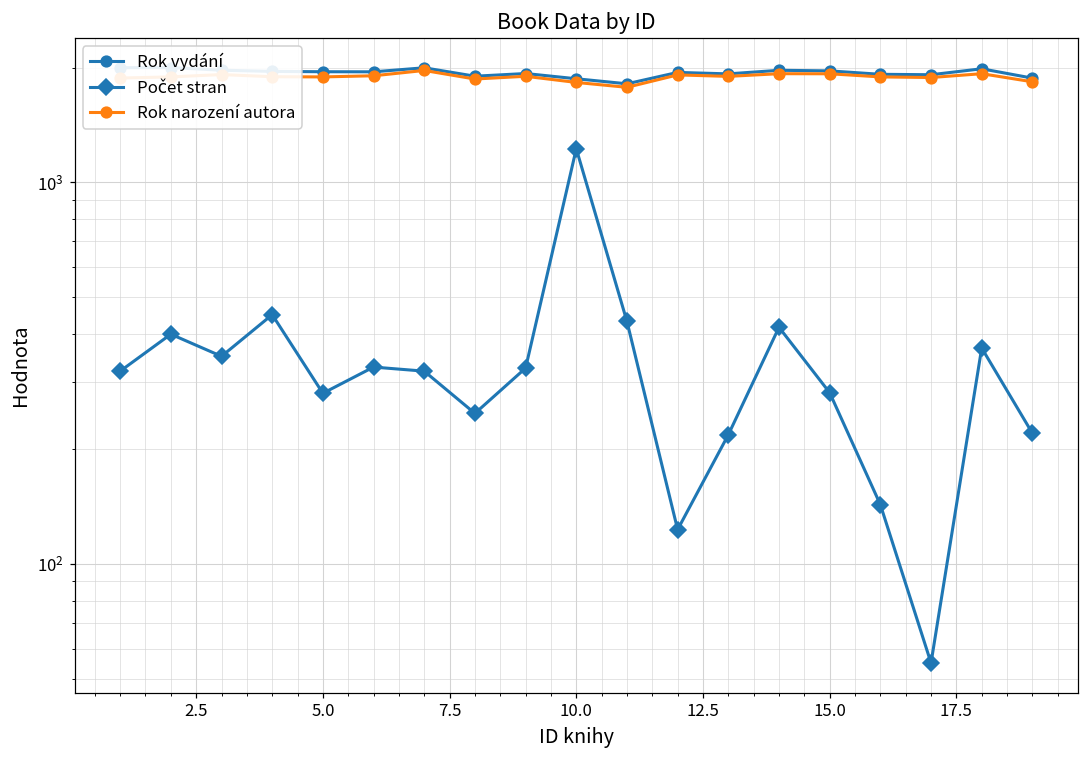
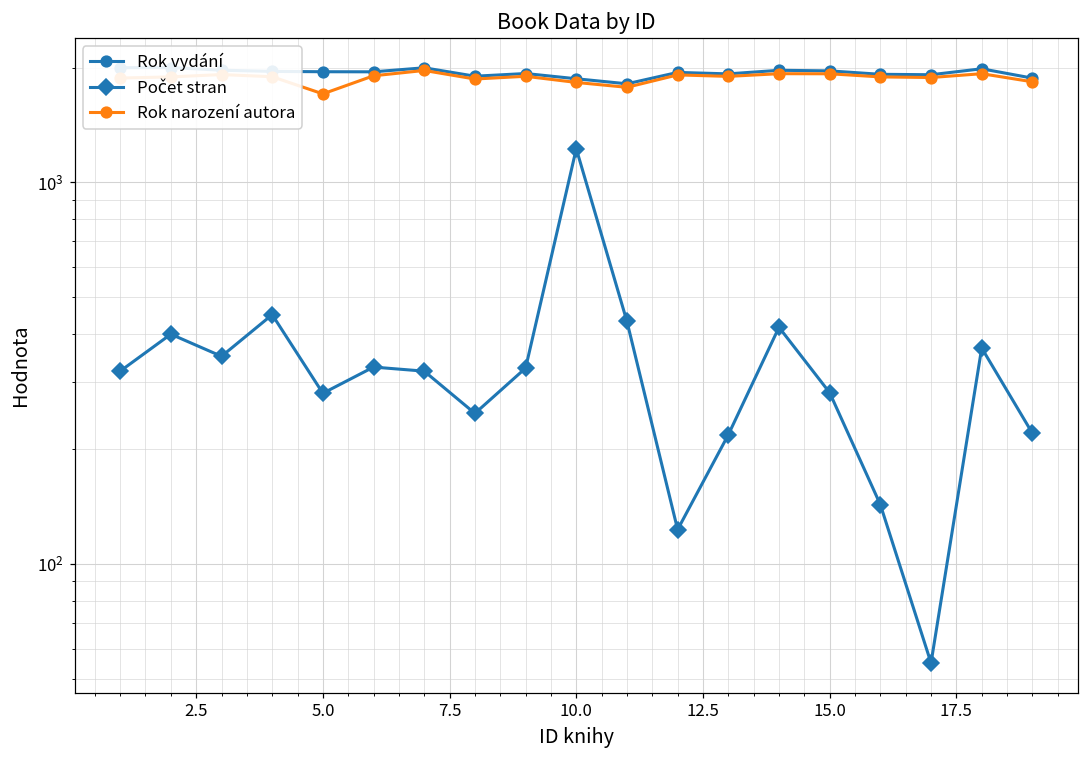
  {
    "Rok narození autora": {
-     "5.0": 1900,
+     "5.0": 1700,
      "10.0": 1800,
      "15.0": 1900
    }
  }
